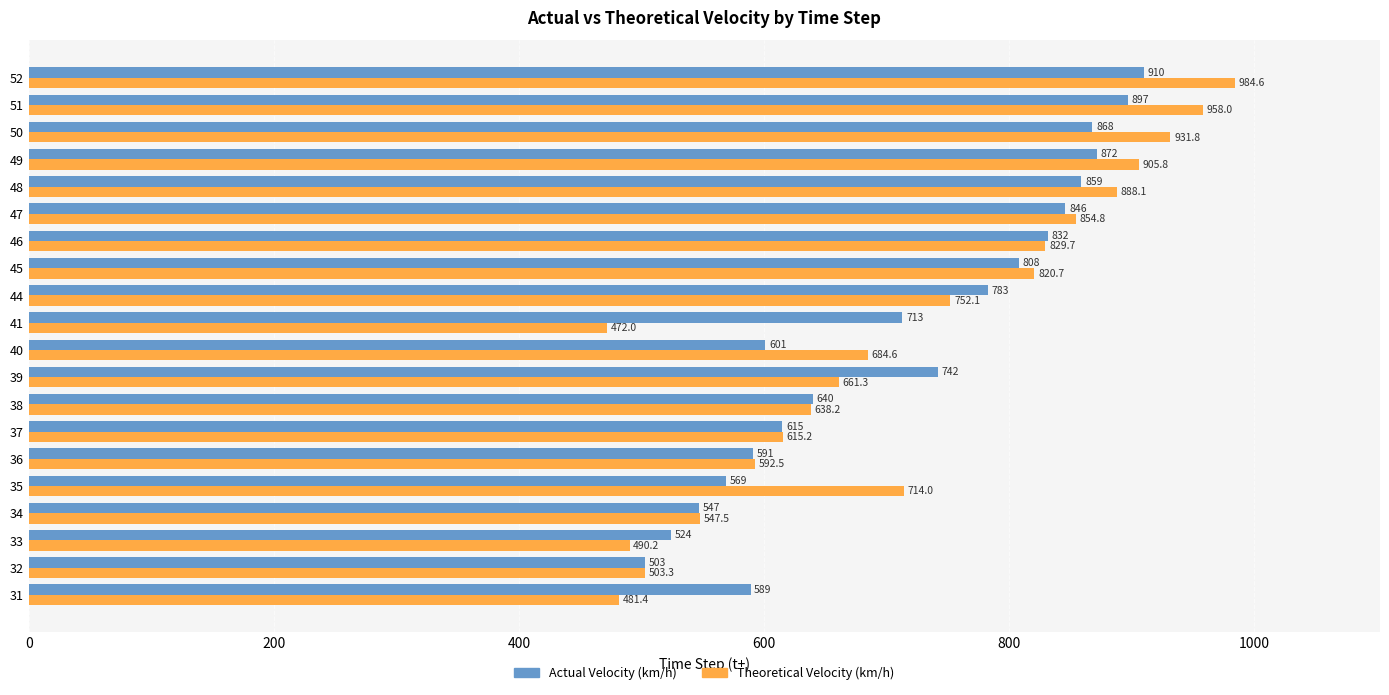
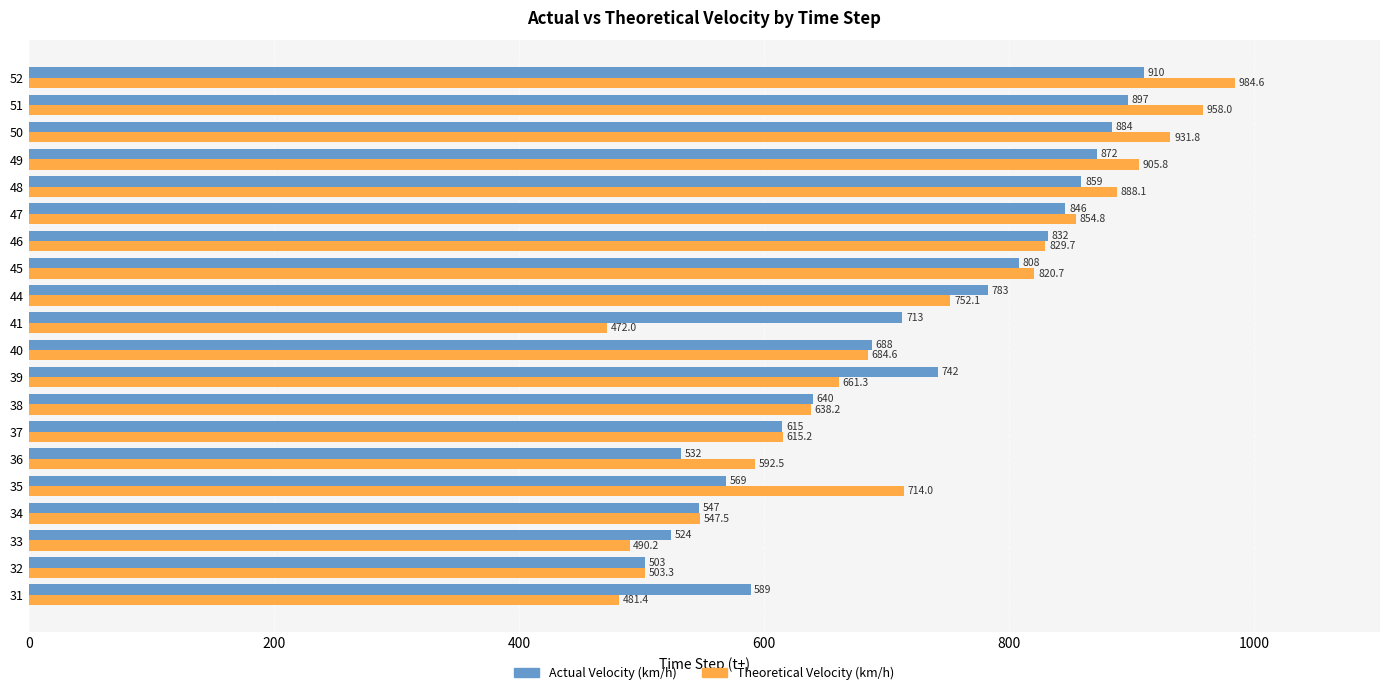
  {
    "Actual Velocity (km/h)": {
      "52": 910,
      "51": 897,
-     "50": 868,
+     "50": 884,
      "49": 872,
      "48": 859,
      "47": 846,
      "46": 832,
      "45": 808,
      "44": 783,
      "41": 713,
-     "40": 601,
+     "40": 688,
      "39": 742,
      "38": 640,
      "37": 615,
-     "36": 591,
+     "36": 532,
      "35": 569,
      "34": 547,
      "33": 524,
      "32": 503,
      "31": 589
    },
    "Theoretical Velocity (km/h)": {
      "52": 984.6,
      "51": 958.0,
      "50": 931.8,
      "49": 905.8,
      "48": 888.1,
      "47": 854.8,
      "46": 829.7,
      "45": 820.7,
      "44": 752.1,
      "41": 472.0,
      "40": 684.6,
      "39": 661.3,
      "38": 638.2,
      "37": 615.2,
      "36": 592.5,
      "35": 714.0,
      "34": 547.5,
      "33": 490.2,
      "32": 503.3,
      "31": 481.4
    }
  }
